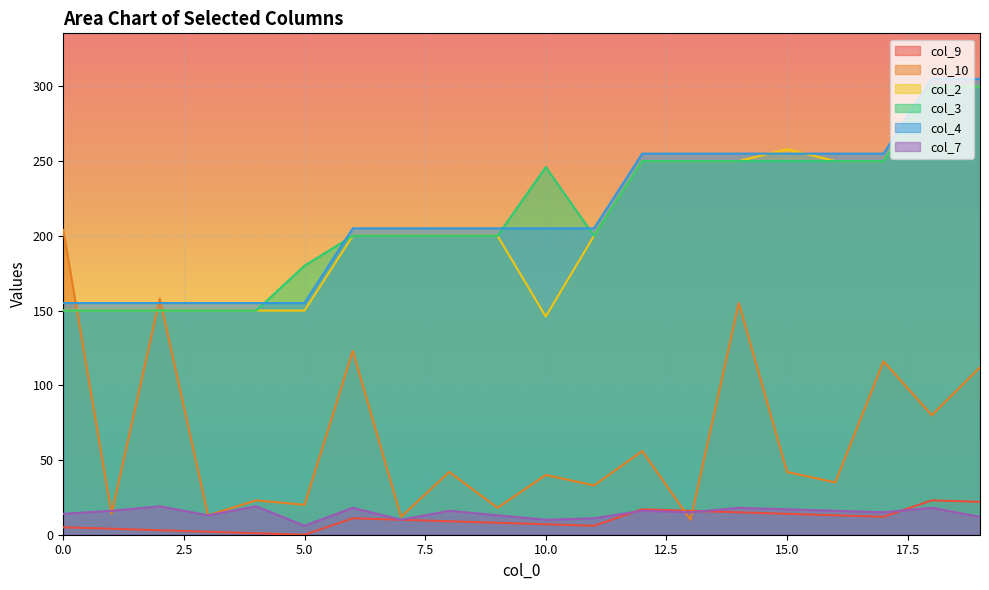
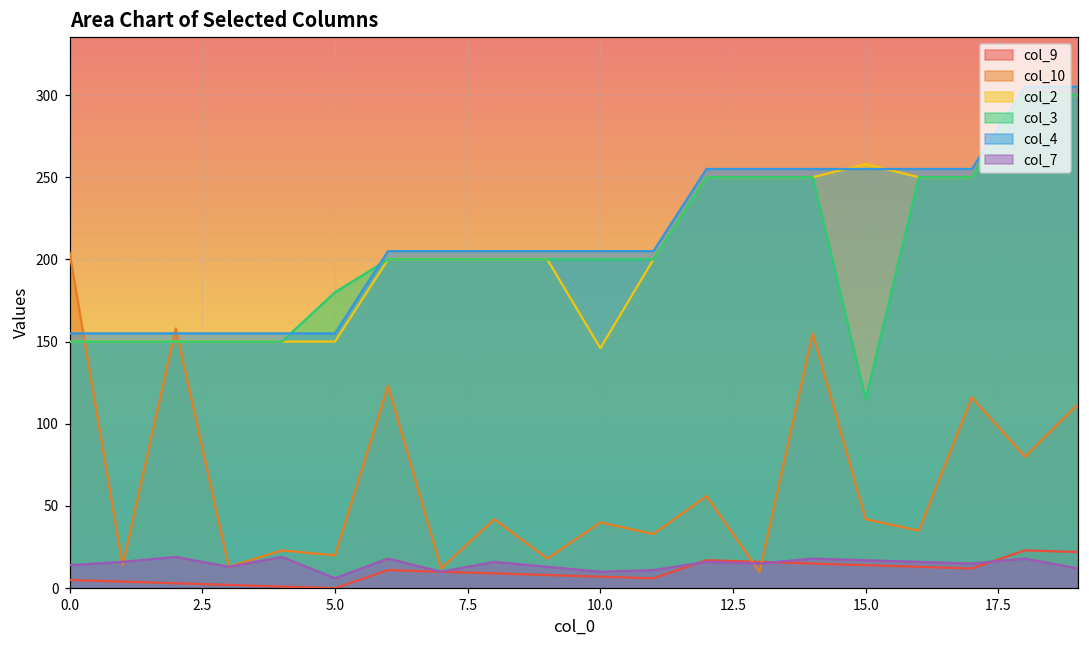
  {
    "col_3": {
      "5.0": 180,
-     "10.0": 246,
-     "15.0": 250
+     "10.0": 200,
+     "15.0": 115
    },
    "col_4": {
      "0.0": 155,
      "5.0": 155,
      "10.0": 205,
      "15.0": 255
    },
    "col_7": {
      "0.0": 14,
      "5.0": 6,
      "10.0": 10,
      "15.0": 17
    }
  }
